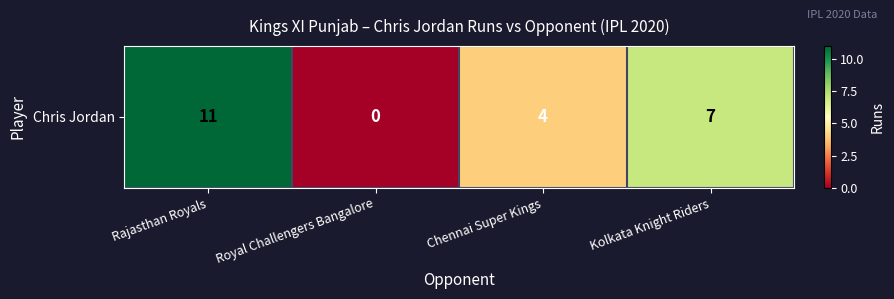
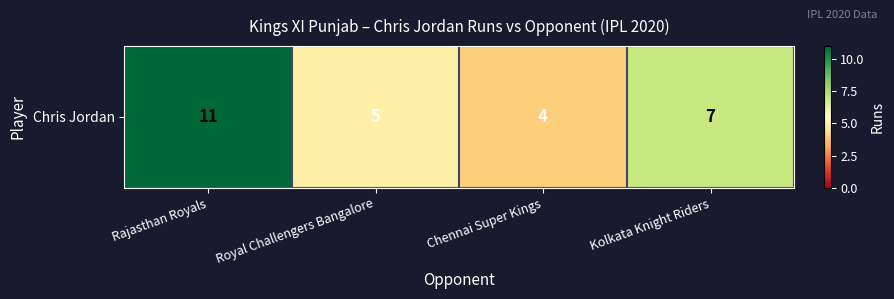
  {
    "Chris Jordan": {
      "Rajasthan Royals": 11,
-     "Royal Challengers Bangalore": 0,
+     "Royal Challengers Bangalore": 5,
      "Chennai Super Kings": 4,
      "Kolkata Knight Riders": 7
    }
  }
